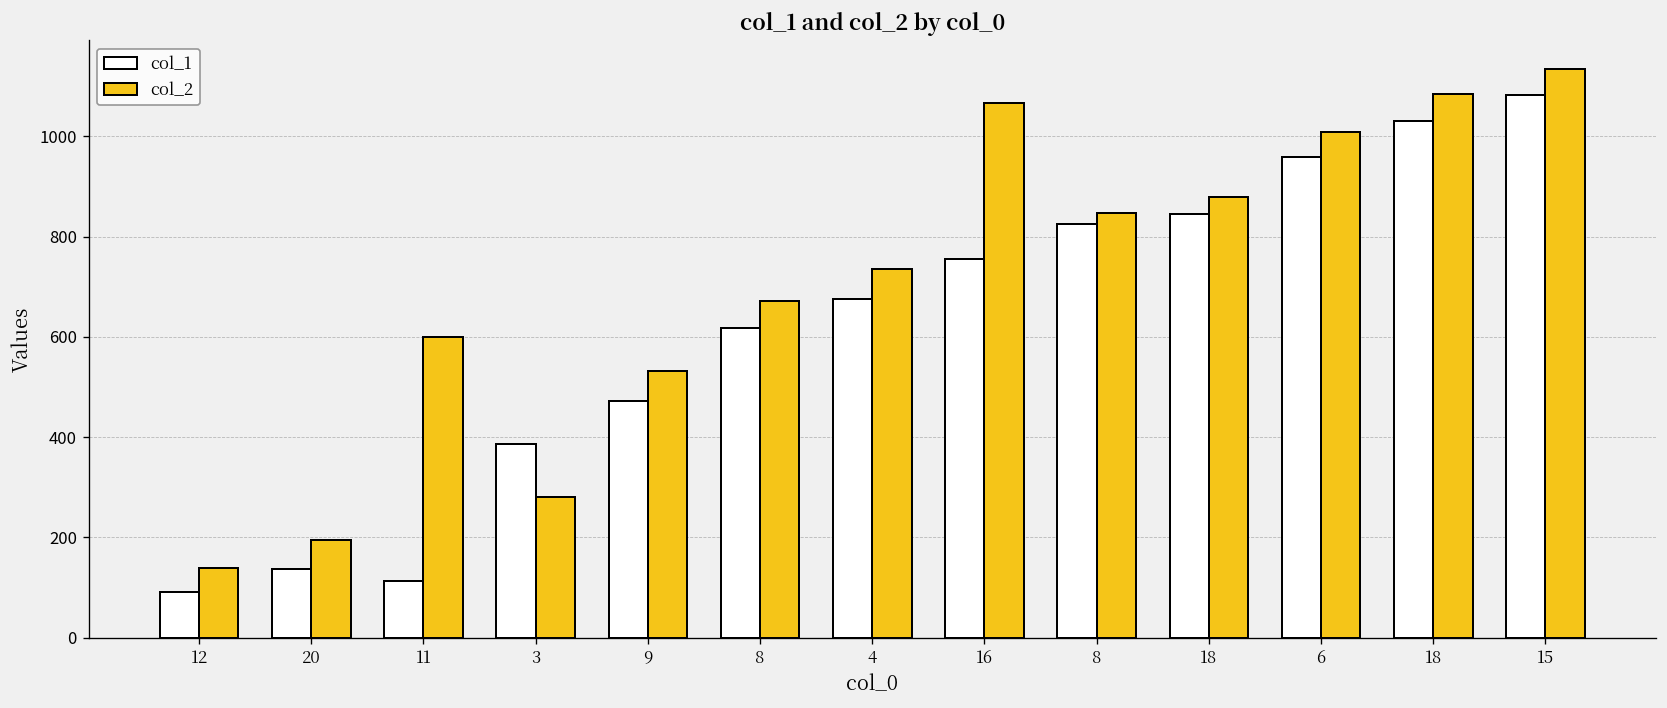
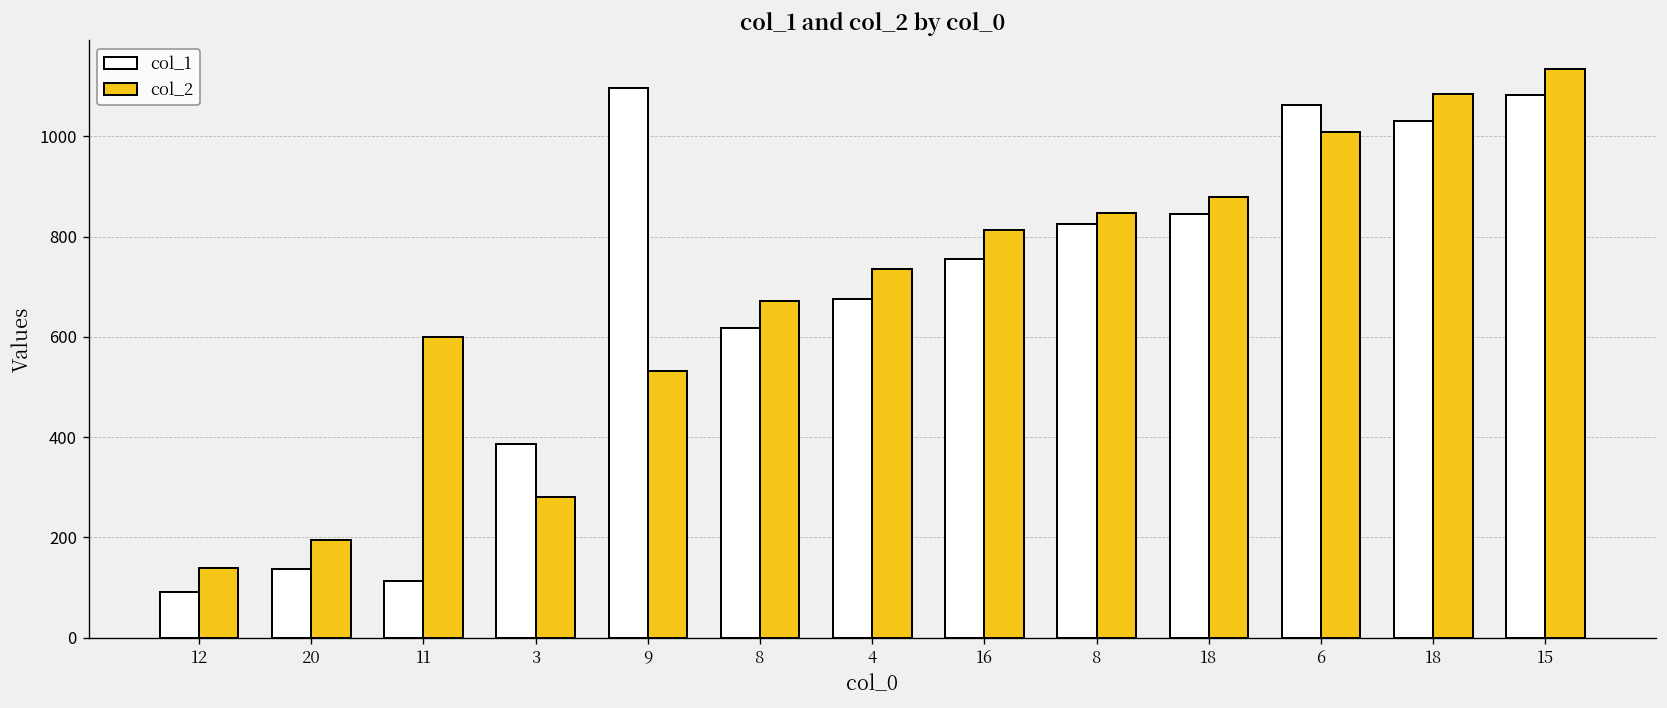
  {
    "col_1": {
      "12": 90,
      "20": 140,
      "11": 110,
      "3": 390,
-     "9": 470,
+     "9": 1100,
      "4": 680,
      "16": 760,
-     "6": 960,
+     "6": 1060,
      "15": 1080
    },
    "col_2": {
      "12": 140,
      "20": 200,
      "11": 600,
      "3": 280,
      "9": 530,
      "4": 740,
-     "16": 1070,
+     "16": 810,
      "6": 1010,
      "15": 1140
    }
  }
